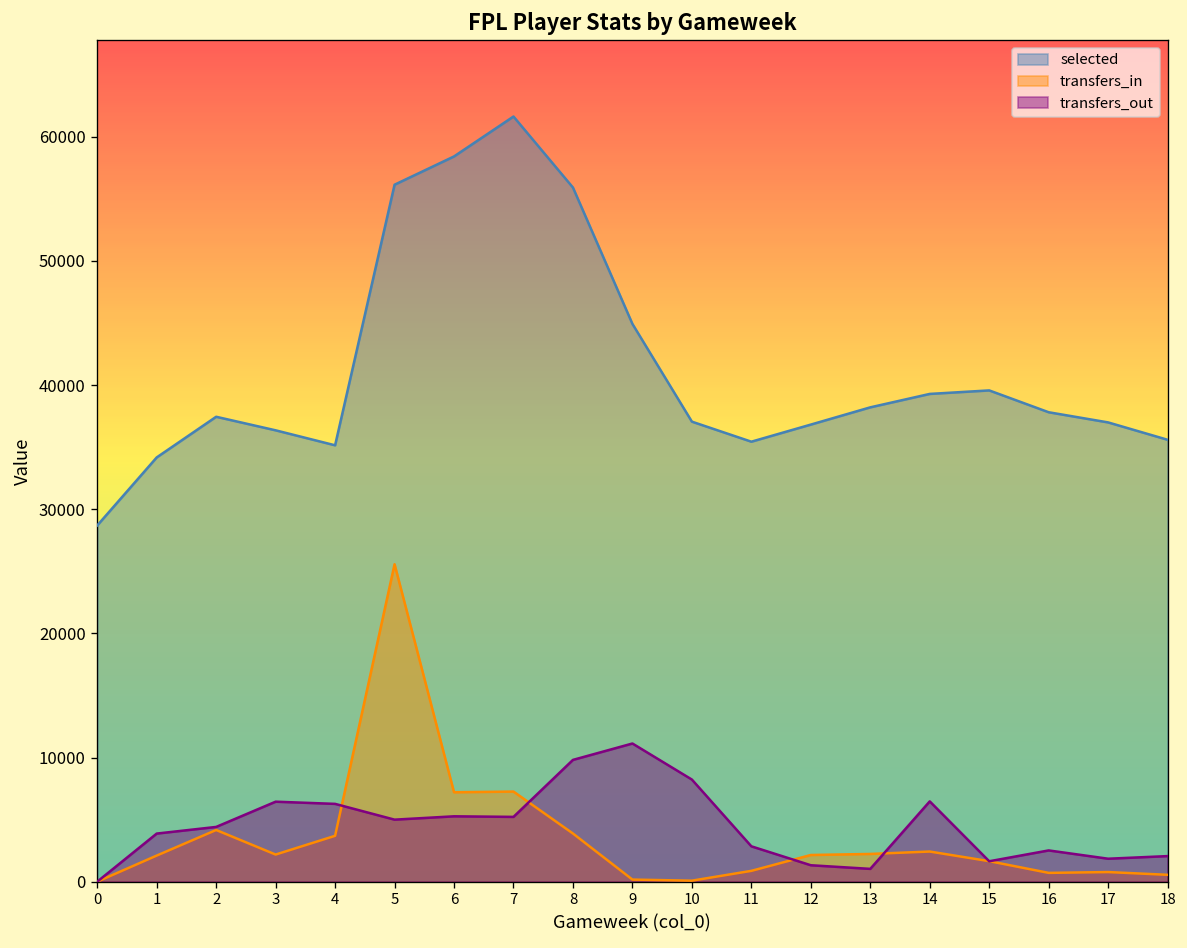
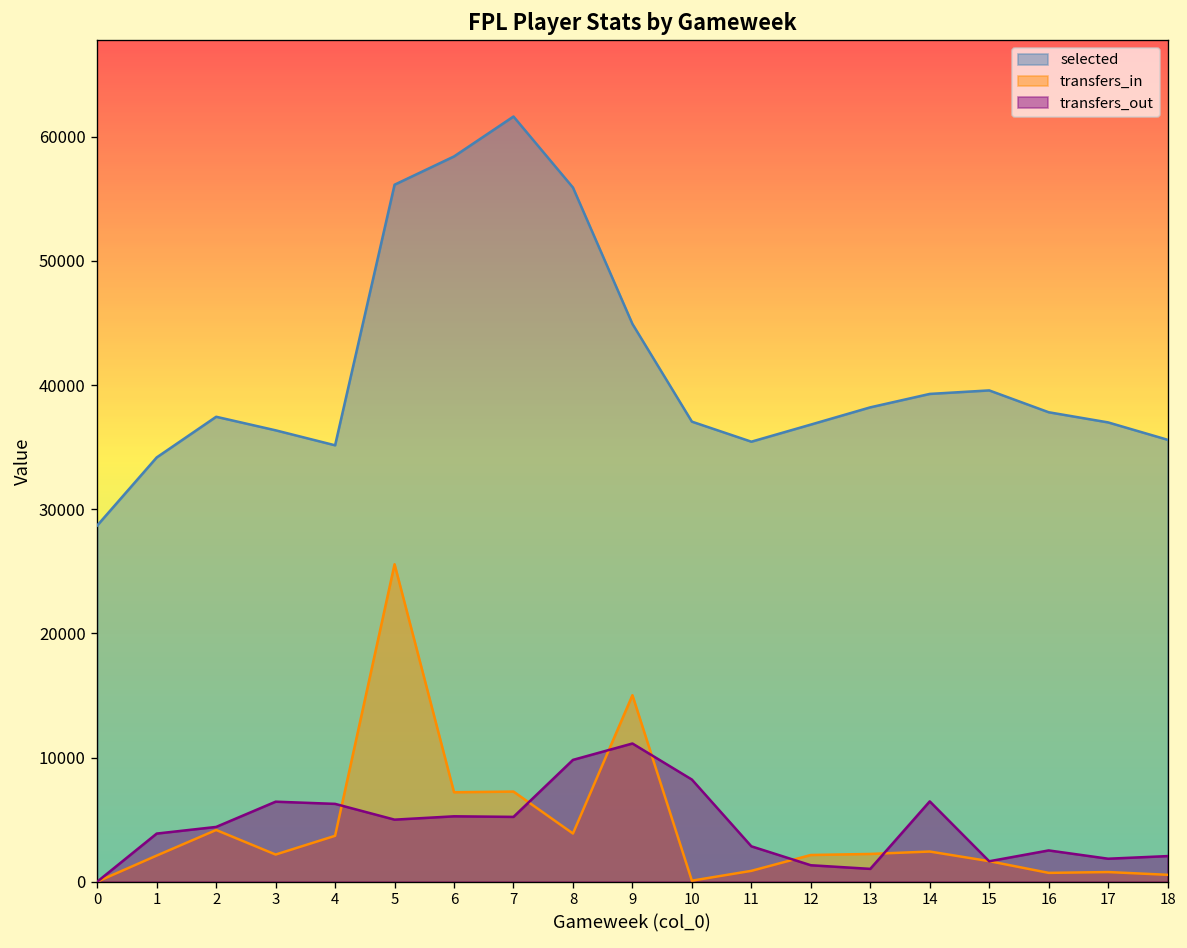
  {
    "selected": {
      "0": 28700,
      "1": 34200,
      "2": 37500,
      "3": 36400,
      "4": 35200,
      "5": 56100,
      "6": 58400,
      "7": 61600,
      "8": 55900,
      "9": 44900,
      "10": 37100,
      "11": 35400,
      "12": 36800,
      "13": 38200,
      "14": 39300,
      "15": 39600,
      "16": 37800,
      "17": 37000,
      "18": 35600
    },
    "transfers_in": {
      "1": 2100,
      "2": 4200,
      "3": 2200,
      "4": 3700,
      "5": 25600,
      "6": 7200,
      "7": 7300,
      "8": 3900,
-     "9": 200,
+     "9": 15000,
      "10": 100,
      "11": 900,
      "12": 2100,
      "13": 2200,
      "14": 2400,
      "16": 700,
      "17": 800,
      "18": 600
    },
    "transfers_out": {
      "1": 3900,
      "2": 4400,
      "3": 6400,
      "4": 6300,
      "5": 5000,
      "6": 5300,
      "7": 5200,
      "8": 9800,
      "9": 11100,
      "10": 8200,
      "11": 2800,
      "12": 1300,
      "13": 1000,
      "14": 6500,
      "16": 2500,
      "17": 1800,
      "18": 2100
    }
  }
